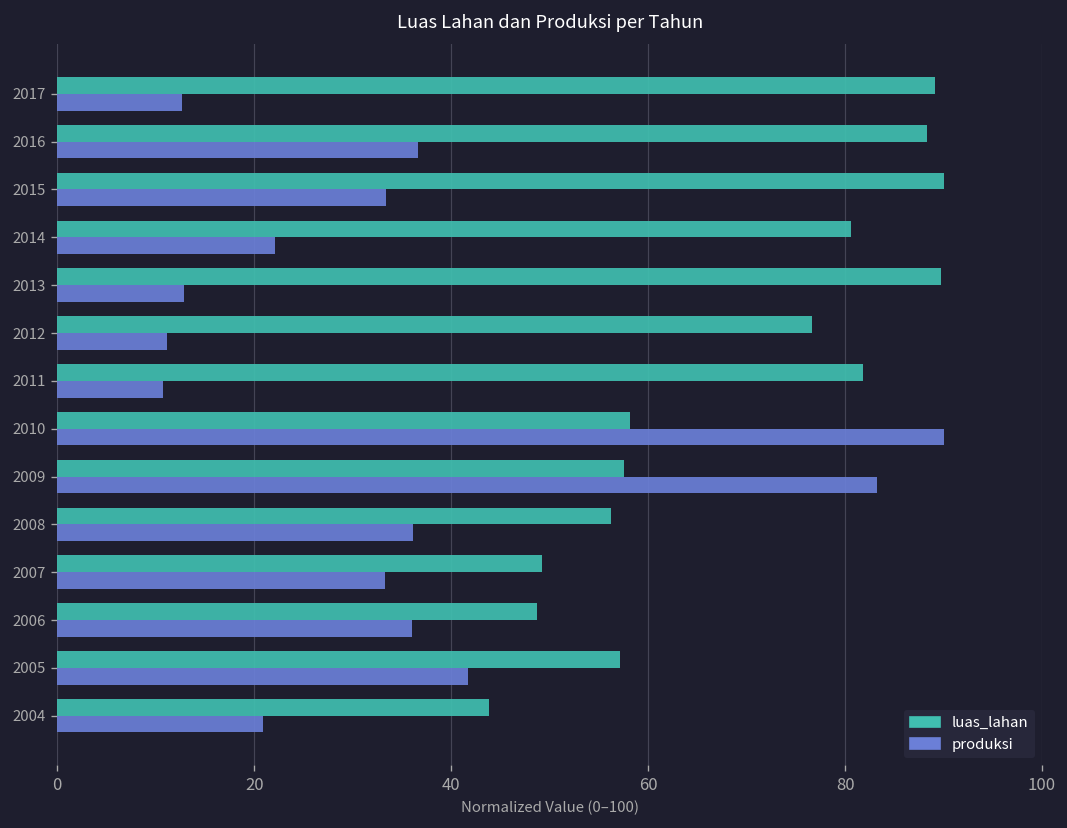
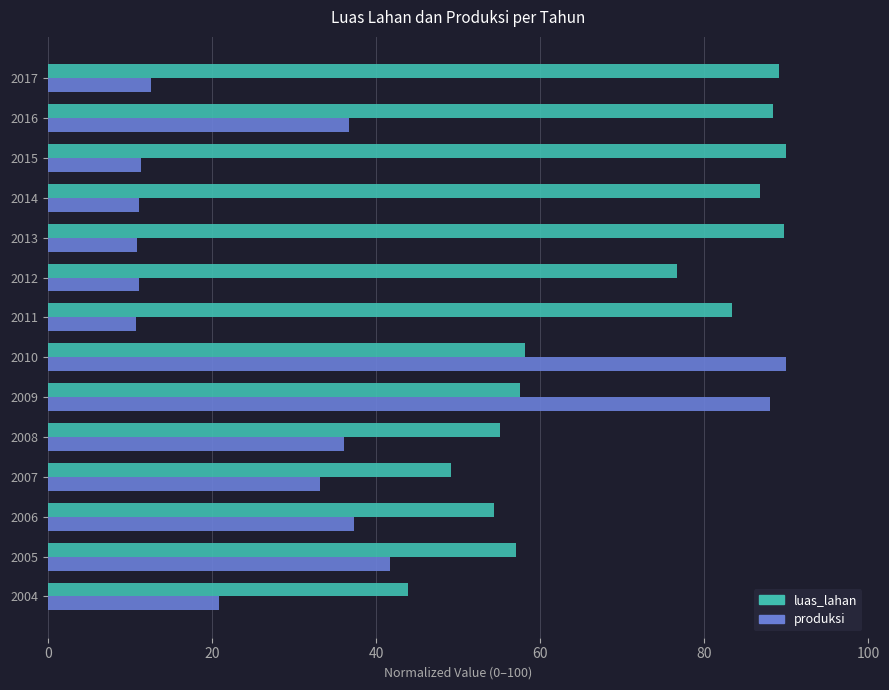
  {
    "luas_lahan": {
      "2017": 89,
      "2016": 88,
      "2015": 90,
-     "2014": 81,
+     "2014": 87,
      "2013": 90,
      "2012": 77,
-     "2011": 82,
+     "2011": 83,
      "2010": 58,
      "2009": 58,
-     "2008": 56,
+     "2008": 55,
      "2007": 49,
-     "2006": 49,
+     "2006": 54,
      "2005": 57,
      "2004": 44
    },
    "produksi": {
      "2017": 13,
      "2016": 37,
-     "2015": 33,
-     "2014": 22,
-     "2013": 13,
+     "2015": 11,
+     "2014": 11,
+     "2013": 11,
      "2012": 11,
      "2011": 11,
      "2010": 90,
-     "2009": 83,
+     "2009": 88,
      "2008": 36,
      "2007": 33,
-     "2006": 36,
+     "2006": 37,
      "2005": 42,
      "2004": 21
    }
  }
